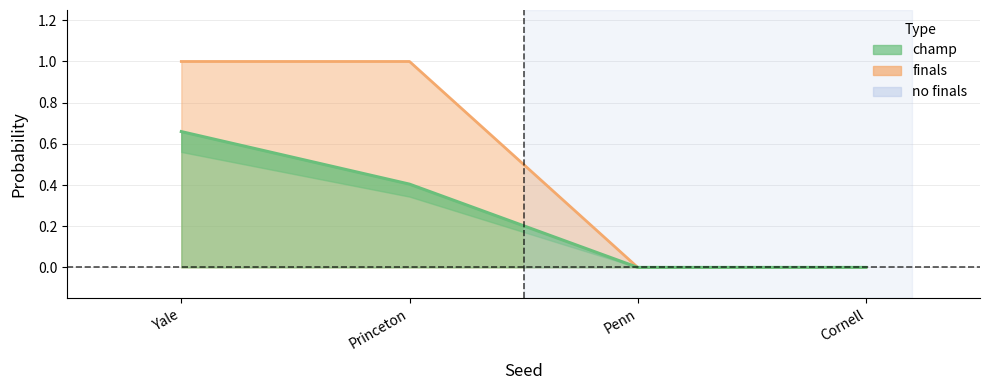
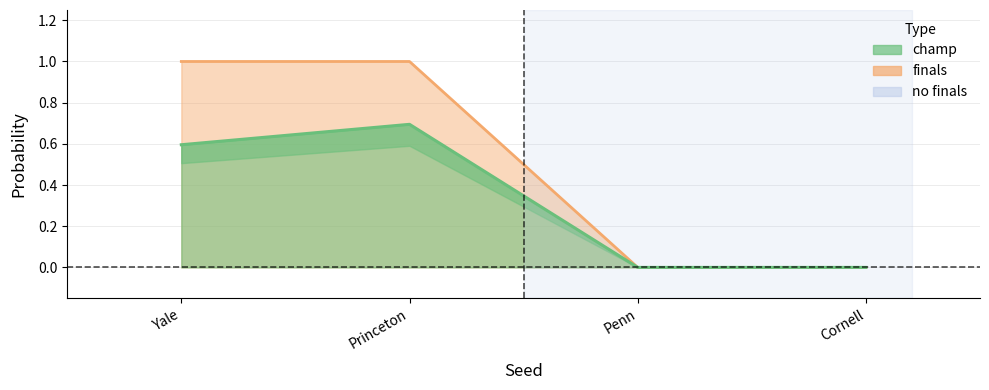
  {
    "finals": {
      "Yale": 1.00,
      "Princeton": 1.00
    },
    "champ": {
-     "Yale": 0.66,
-     "Princeton": 0.40
+     "Yale": 0.60,
+     "Princeton": 0.69
    }
  }
